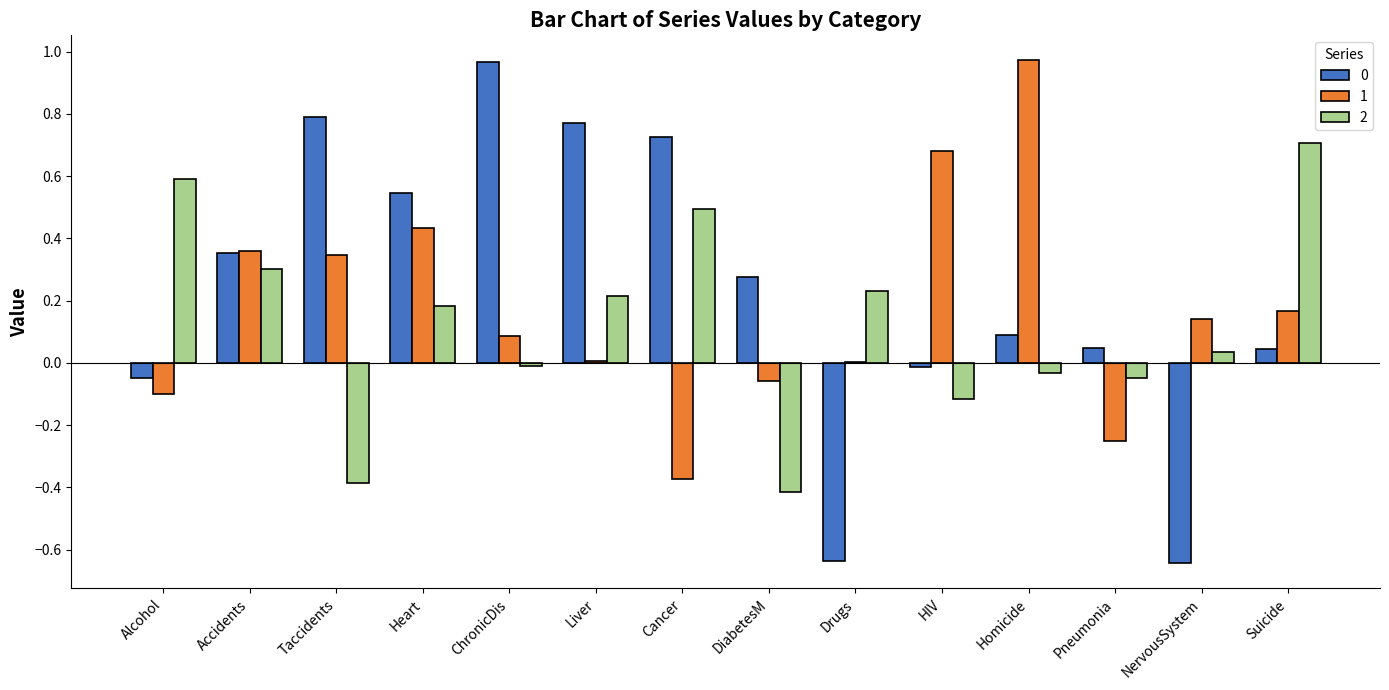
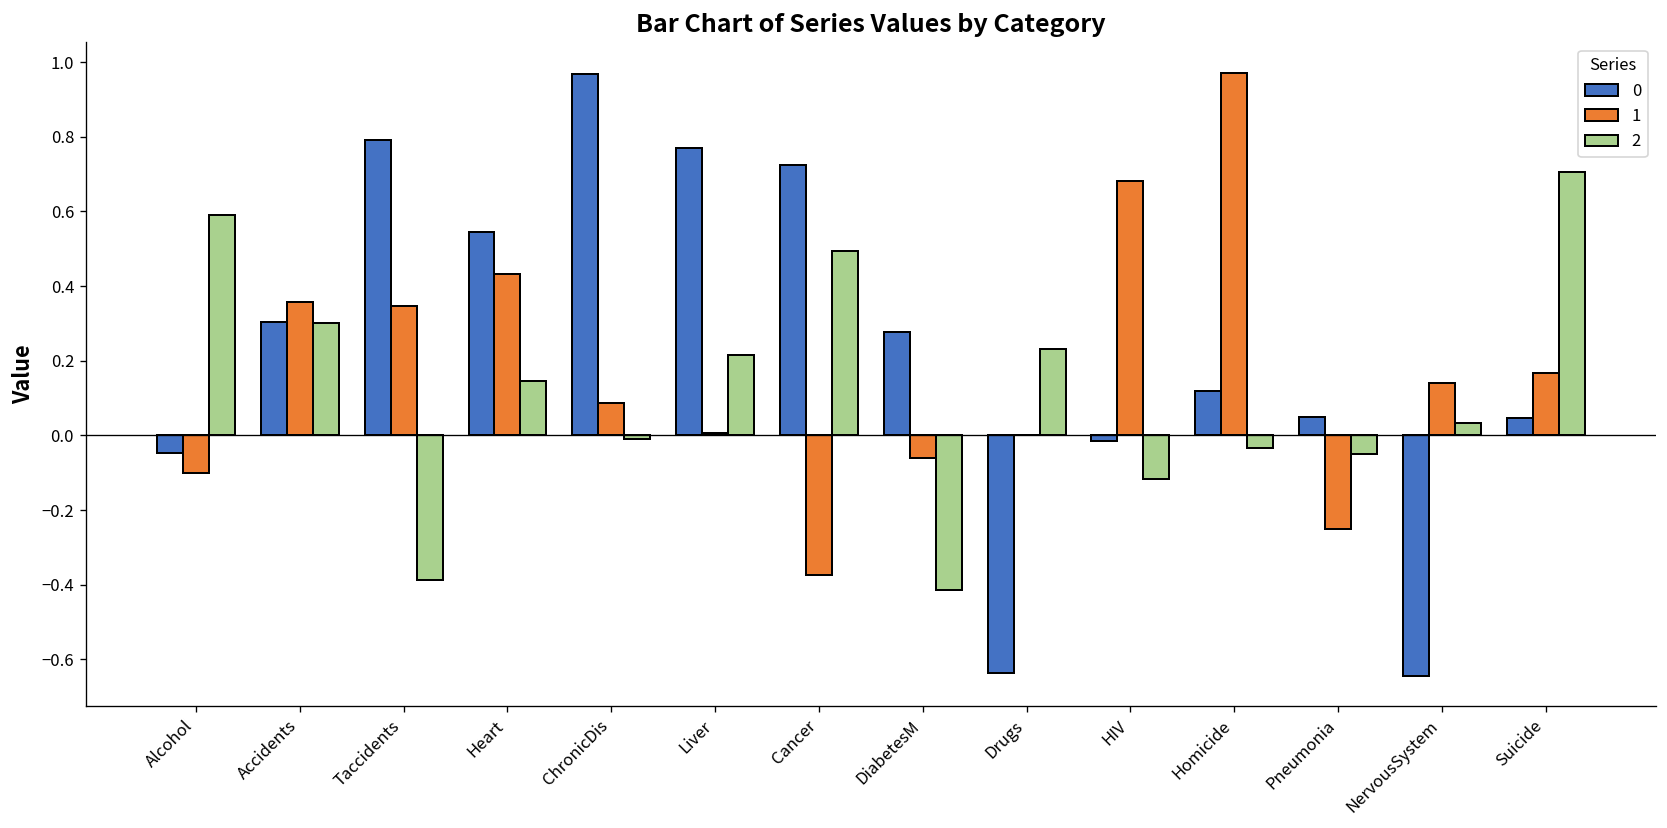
  {
    "0": {
      "Alcohol": -0.05,
-     "Accidents": 0.35,
+     "Accidents": 0.30,
      "Taccidents": 0.79,
      "Heart": 0.54,
      "ChronicDis": 0.97,
      "Liver": 0.77,
      "Cancer": 0.72,
      "DiabetesM": 0.28,
      "Drugs": -0.64,
      "HIV": -0.01,
-     "Homicide": 0.09,
+     "Homicide": 0.12,
      "Pneumonia": 0.05,
      "NervousSystem": -0.64,
      "Suicide": 0.05
    },
    "1": {
      "Alcohol": -0.10,
      "Accidents": 0.36,
      "Taccidents": 0.35,
      "Heart": 0.43,
      "ChronicDis": 0.09,
      "Cancer": -0.37,
      "DiabetesM": -0.06,
      "HIV": 0.68,
      "Homicide": 0.97,
      "Pneumonia": -0.25,
      "NervousSystem": 0.14,
      "Suicide": 0.17
    },
    "2": {
      "Alcohol": 0.59,
      "Accidents": 0.30,
      "Taccidents": -0.39,
-     "Heart": 0.18,
+     "Heart": 0.15,
      "ChronicDis": -0.01,
      "Liver": 0.22,
      "Cancer": 0.49,
      "DiabetesM": -0.41,
      "Drugs": 0.23,
      "HIV": -0.12,
      "Homicide": -0.03,
      "Pneumonia": -0.05,
      "NervousSystem": 0.03,
      "Suicide": 0.71
    }
  }
